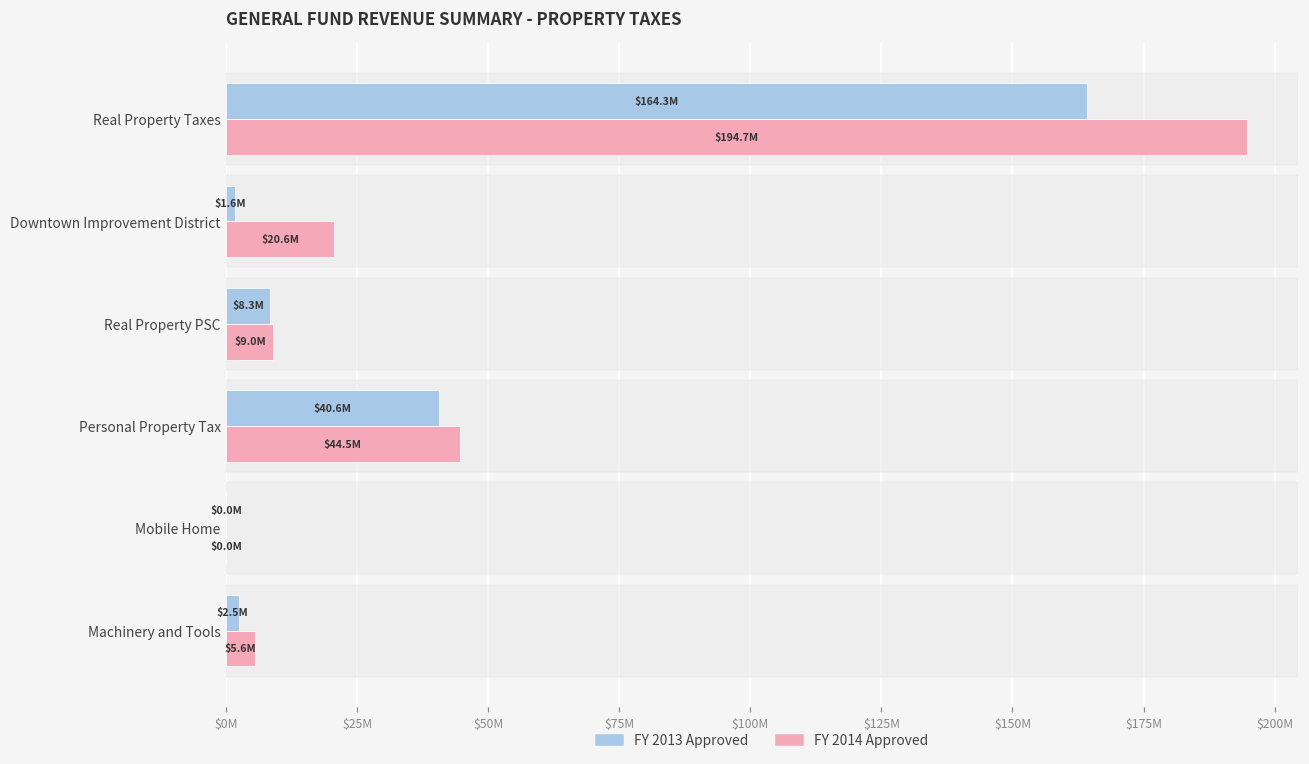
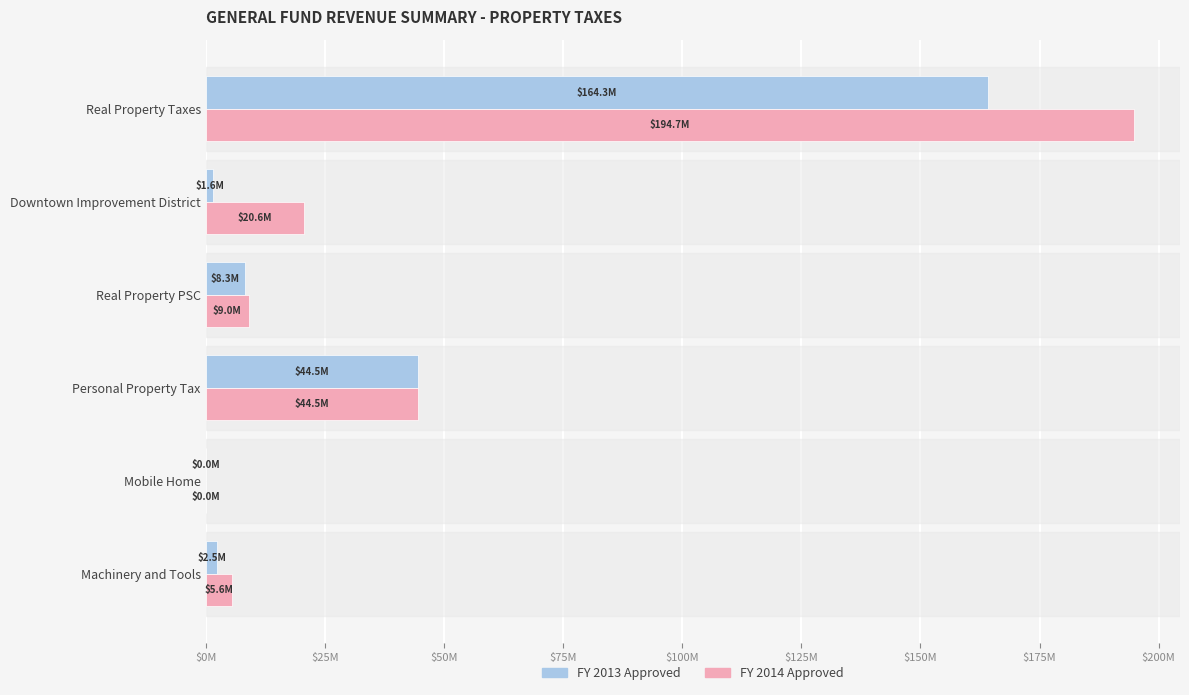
  {
    "FY 2013 Approved": {
      "Real Property Taxes": "$164.3M",
      "Downtown Improvement District": "$1.6M",
      "Real Property PSC": "$8.3M",
-     "Personal Property Tax": "$40.6M",
+     "Personal Property Tax": "$44.5M",
      "Machinery and Tools": "$2.5M"
    },
    "FY 2014 Approved": {
      "Real Property Taxes": "$194.7M",
      "Downtown Improvement District": "$20.6M",
      "Real Property PSC": "$9.0M",
      "Personal Property Tax": "$44.5M",
      "Machinery and Tools": "$5.6M"
    }
  }
